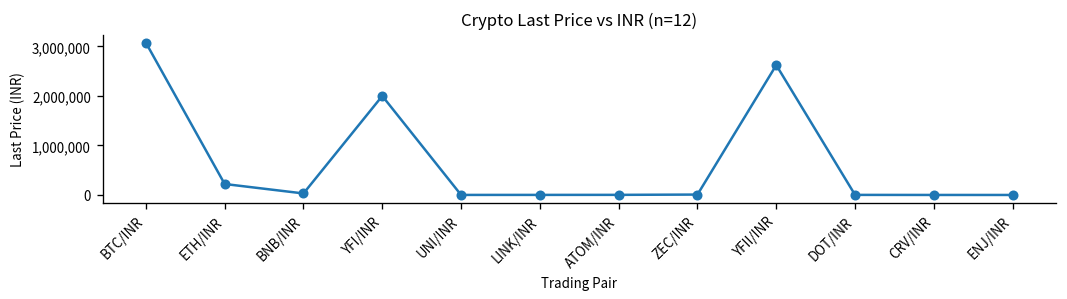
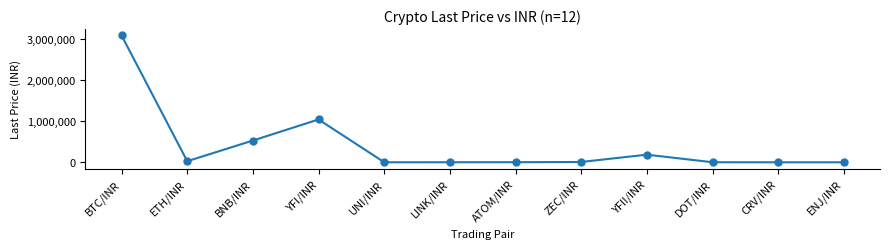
  {
    "BTC/INR": "3,100,000",
-   "ETH/INR": "200,000",
-   "BNB/INR": "0",
-   "YFI/INR": "2,000,000",
+   "ETH/INR": "0",
+   "BNB/INR": "500,000",
+   "YFI/INR": "1,000,000",
    "UNI/INR": "0",
    "LINK/INR": "0",
    "ATOM/INR": "0",
    "ZEC/INR": "0",
-   "YFII/INR": "2,600,000",
+   "YFII/INR": "200,000",
    "DOT/INR": "0",
    "CRV/INR": "0",
    "ENJ/INR": "0"
  }
